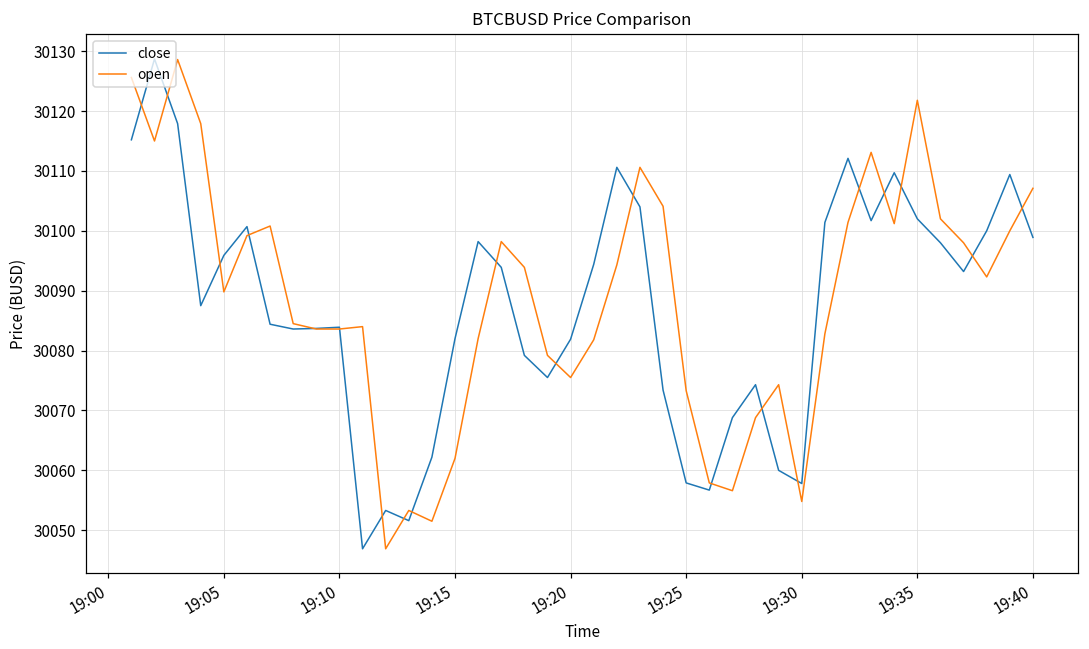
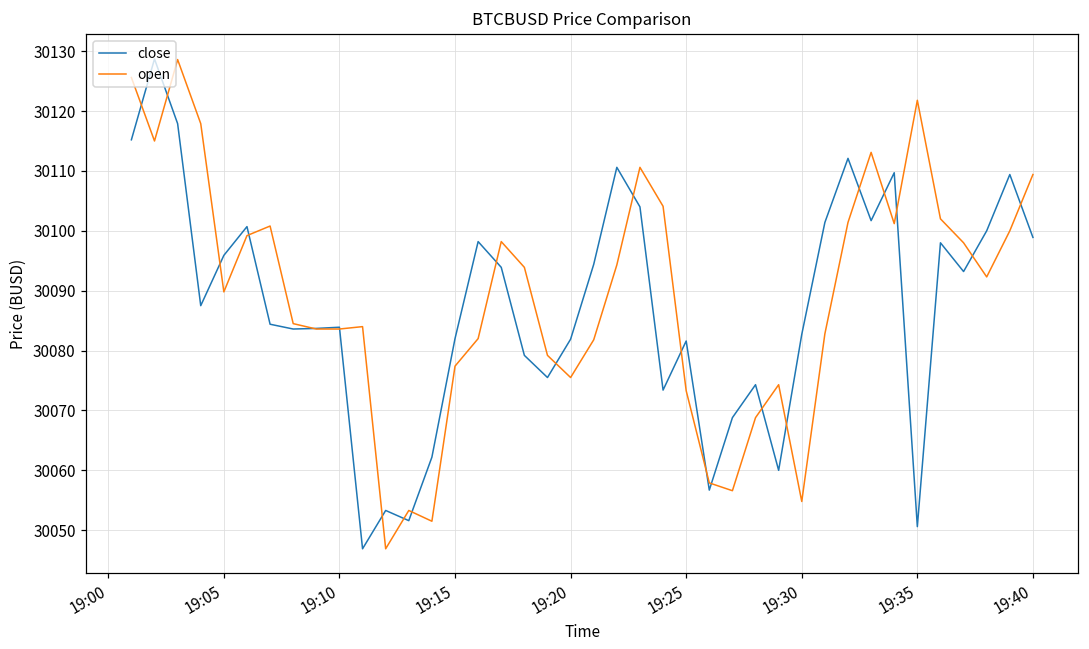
  {
    "close": {
      "19:05": 30096,
      "19:15": 30082,
      "19:20": 30082,
-     "19:25": 30058,
-     "19:30": 30058,
-     "19:35": 30102,
+     "19:25": 30082,
+     "19:30": 30083,
+     "19:35": 30051,
      "19:40": 30099
    },
    "open": {
      "19:05": 30090,
-     "19:15": 30062,
+     "19:15": 30077,
      "19:20": 30076,
      "19:25": 30073,
      "19:30": 30055,
      "19:35": 30122,
-     "19:40": 30107
+     "19:40": 30109
    }
  }
